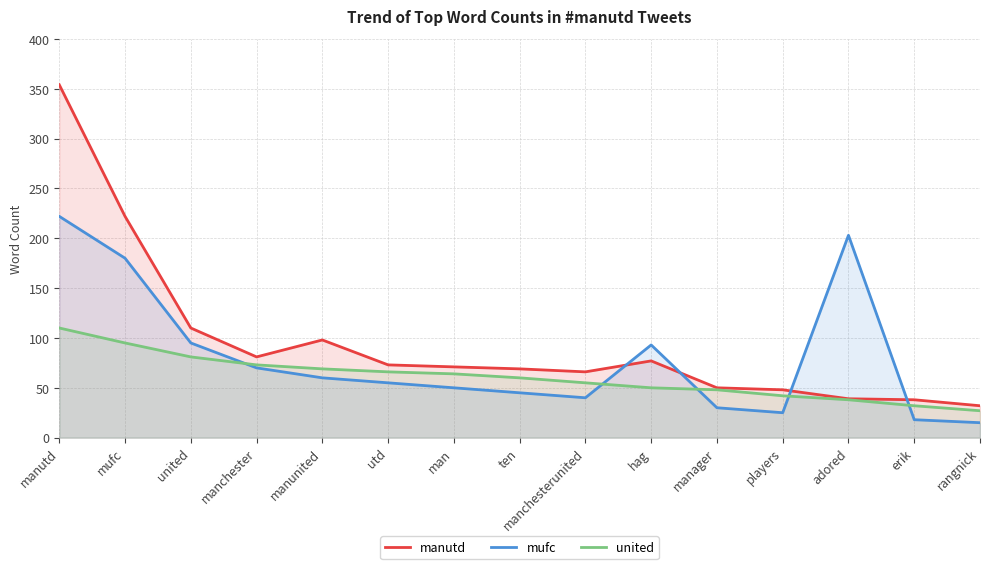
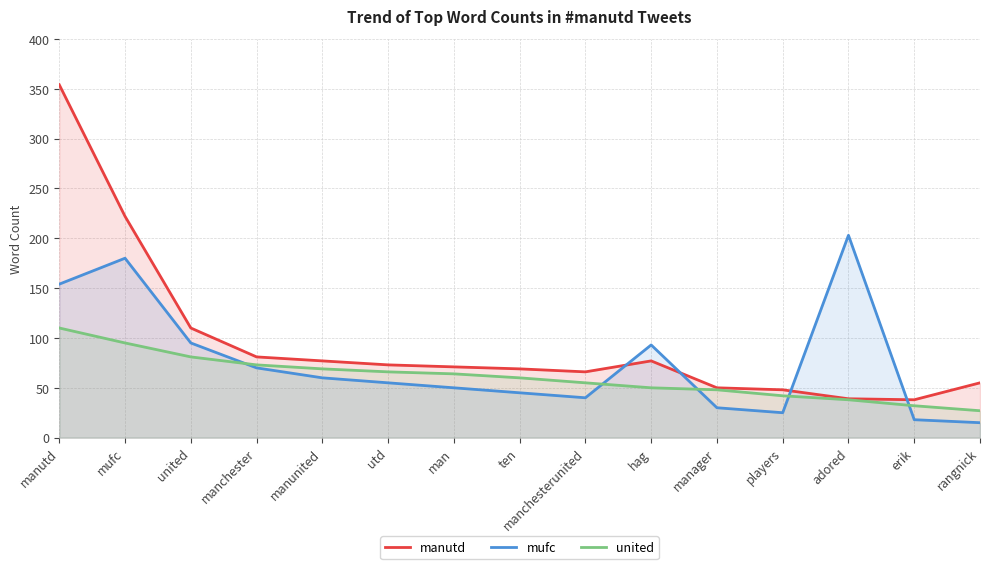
  {
    "manutd": {
      "manutd": 350,
      "mufc": 220,
      "united": 110,
      "manchester": 80,
-     "manunited": 100,
+     "manunited": 80,
      "utd": 70,
      "man": 70,
      "ten": 70,
      "manchesterunited": 70,
      "hag": 80,
      "players": 50,
      "erik": 40,
-     "rangnick": 30
+     "rangnick": 60
    },
    "mufc": {
-     "manutd": 220,
+     "manutd": 150,
      "mufc": 180,
      "united": 100,
      "manchester": 70,
      "manunited": 60,
      "utd": 60,
      "man": 50,
      "ten": 50,
      "manchesterunited": 40,
      "hag": 90,
      "manager": 30,
      "players": 30,
      "adored": 200,
      "erik": 20,
      "rangnick": 20
    },
    "united": {
      "manutd": 110,
      "mufc": 100,
      "united": 80,
      "manchester": 70,
      "manunited": 70,
      "utd": 70,
      "man": 60,
      "ten": 60,
      "manchesterunited": 60,
      "hag": 50,
      "players": 40,
      "erik": 30,
      "rangnick": 30
    }
  }
